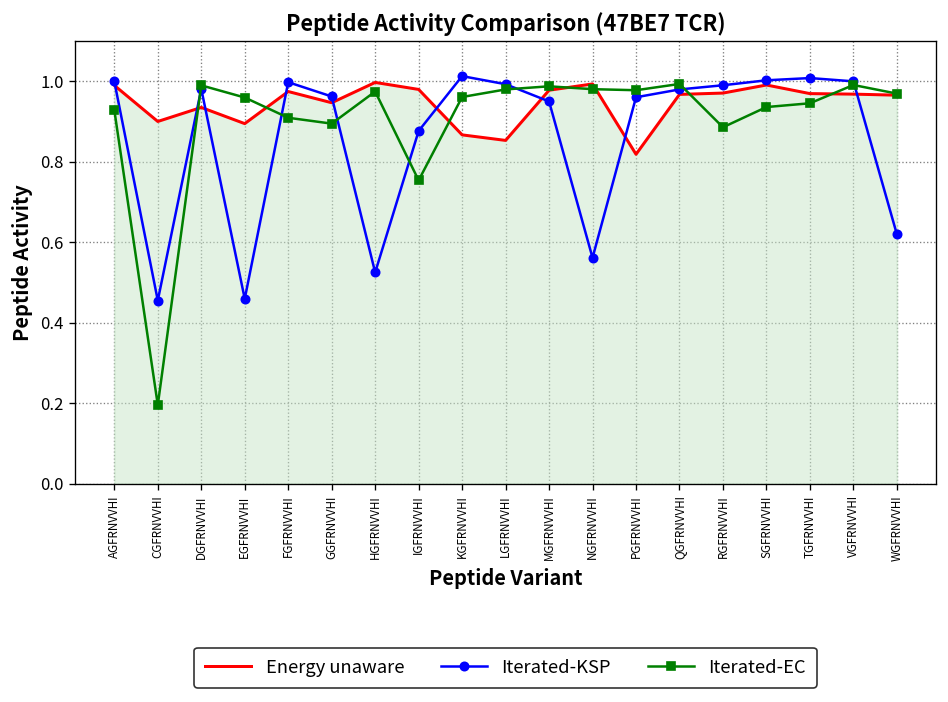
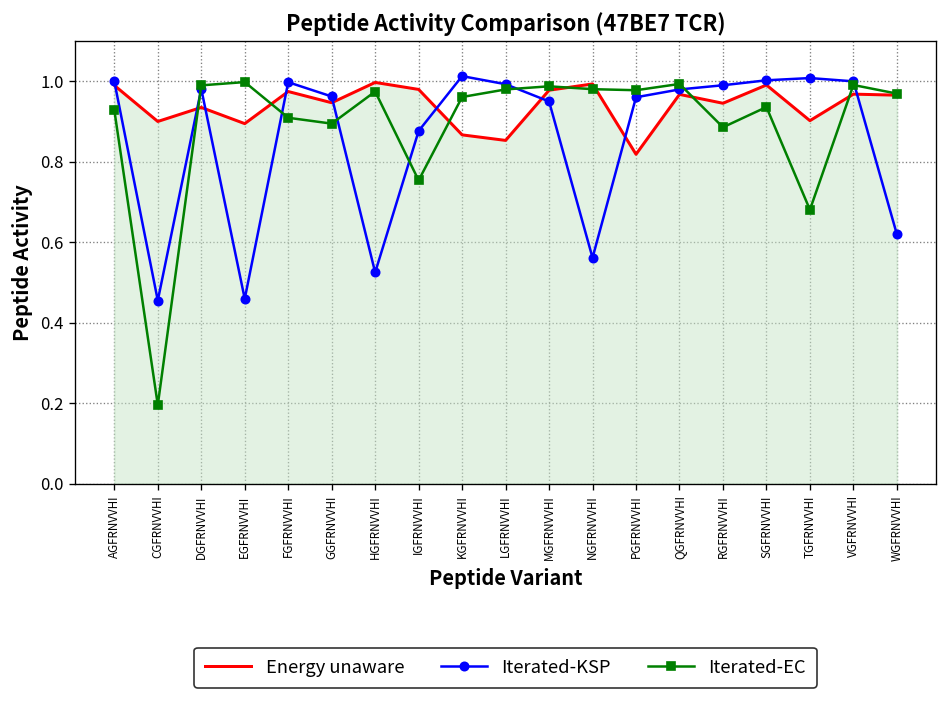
  {
    "Energy unaware": {
      "AGFRNVVHI": 0.99,
      "CGFRNVVHI": 0.90,
      "DGFRNVVHI": 0.94,
      "EGFRNVVHI": 0.89,
      "FGFRNVVHI": 0.97,
      "GGFRNVVHI": 0.95,
      "HGFRNVVHI": 1.00,
      "IGFRNVVHI": 0.98,
      "KGFRNVVHI": 0.87,
      "LGFRNVVHI": 0.85,
      "MGFRNVVHI": 0.98,
      "NGFRNVVHI": 0.99,
      "PGFRNVVHI": 0.82,
      "QGFRNVVHI": 0.97,
-     "RGFRNVVHI": 0.97,
+     "RGFRNVVHI": 0.95,
      "SGFRNVVHI": 0.99,
-     "TGFRNVVHI": 0.97,
+     "TGFRNVVHI": 0.90,
      "VGFRNVVHI": 0.97
    },
    "Iterated-KSP": {
      "AGFRNVVHI": 1.00,
      "CGFRNVVHI": 0.46,
      "DGFRNVVHI": 0.98,
      "EGFRNVVHI": 0.46,
      "FGFRNVVHI": 1.00,
      "GGFRNVVHI": 0.96,
      "HGFRNVVHI": 0.52,
      "IGFRNVVHI": 0.88,
      "KGFRNVVHI": 1.01,
      "LGFRNVVHI": 0.99,
      "MGFRNVVHI": 0.95,
      "NGFRNVVHI": 0.56,
      "PGFRNVVHI": 0.96,
      "QGFRNVVHI": 0.98,
      "RGFRNVVHI": 0.99,
      "SGFRNVVHI": 1.00,
      "TGFRNVVHI": 1.01,
      "VGFRNVVHI": 1.00,
      "WGFRNVVHI": 0.62
    },
    "Iterated-EC": {
      "AGFRNVVHI": 0.93,
      "CGFRNVVHI": 0.20,
      "DGFRNVVHI": 0.99,
-     "EGFRNVVHI": 0.96,
+     "EGFRNVVHI": 1.00,
      "FGFRNVVHI": 0.91,
      "GGFRNVVHI": 0.89,
      "HGFRNVVHI": 0.97,
      "IGFRNVVHI": 0.75,
      "KGFRNVVHI": 0.96,
      "LGFRNVVHI": 0.98,
      "MGFRNVVHI": 0.99,
      "NGFRNVVHI": 0.98,
      "PGFRNVVHI": 0.98,
      "QGFRNVVHI": 0.99,
      "RGFRNVVHI": 0.89,
      "SGFRNVVHI": 0.94,
-     "TGFRNVVHI": 0.95,
+     "TGFRNVVHI": 0.68,
      "VGFRNVVHI": 0.99
    }
  }
